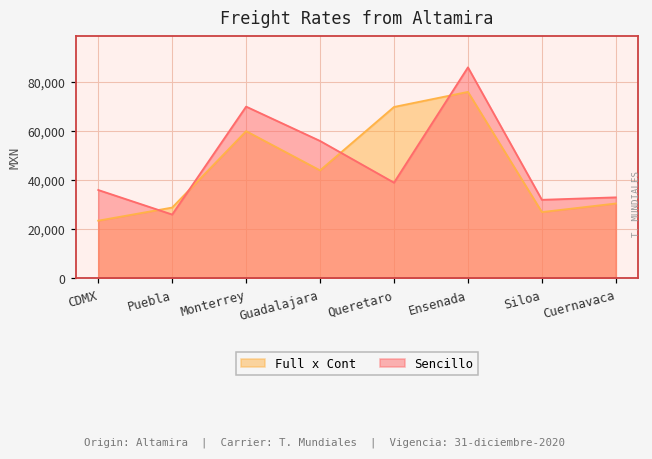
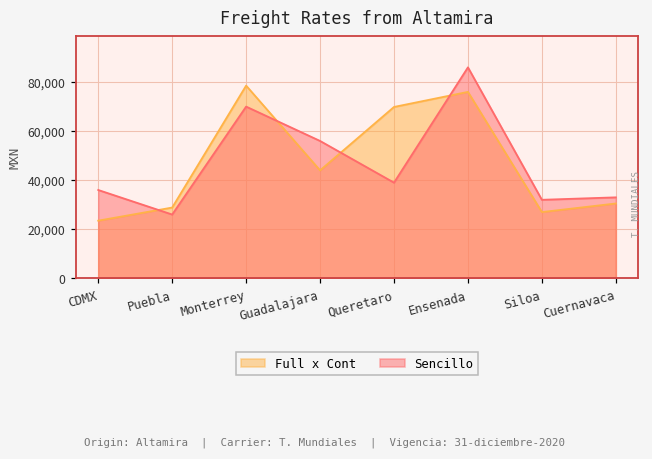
  {
    "Full x Cont": {
      "CDMX": "24,000",
      "Puebla": "29,000",
-     "Monterrey": "60,000",
+     "Monterrey": "79,000",
      "Guadalajara": "44,000",
      "Queretaro": "70,000",
      "Ensenada": "76,000",
      "Siloa": "27,000",
      "Cuernavaca": "31,000"
    },
    "Sencillo": {
      "CDMX": "36,000",
      "Puebla": "26,000",
      "Monterrey": "70,000",
      "Guadalajara": "56,000",
      "Queretaro": "39,000",
      "Ensenada": "86,000",
      "Siloa": "32,000",
      "Cuernavaca": "33,000"
    }
  }
